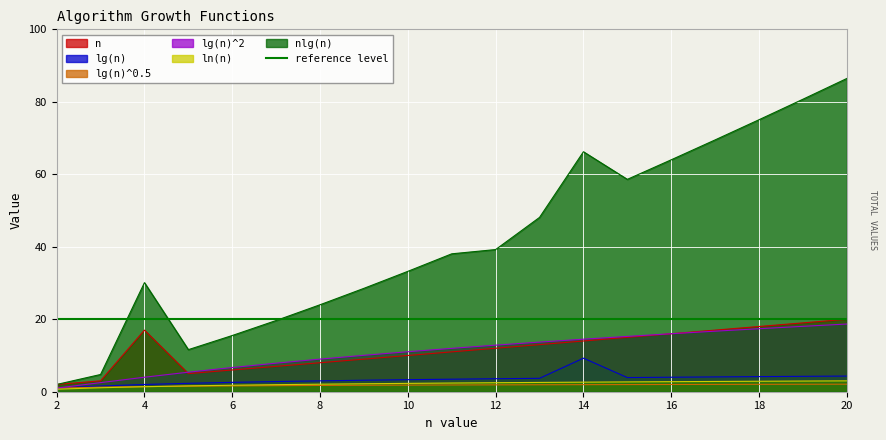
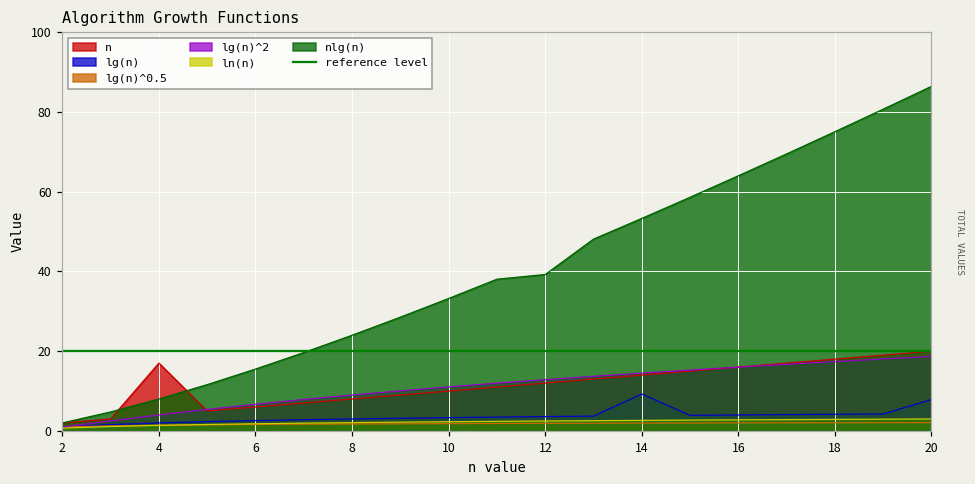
  {
    "n": {
      "4": 17,
      "8": 8,
      "10": 10,
      "12": 12,
      "20": 20
    },
    "lg(n)": {
      "6": 3,
      "8": 3,
      "10": 3,
      "12": 4,
      "14": 9,
      "16": 4,
      "18": 4,
-     "20": 4
+     "20": 8
    },
    "lg(n)^0.5": {
      "16": 2,
      "18": 2,
      "20": 2
    },
    "lg(n)^2": {
      "4": 4,
      "8": 9,
      "10": 11,
      "12": 13,
      "20": 19
    },
    "ln(n)": {
      "16": 3,
      "18": 3,
      "20": 3
    },
    "nlg(n)": {
-     "4": 30,
+     "4": 8,
      "6": 16,
      "8": 24,
      "10": 33,
      "12": 39,
-     "14": 66,
+     "14": 53,
      "16": 64,
      "18": 75,
      "20": 86
    }
  }
